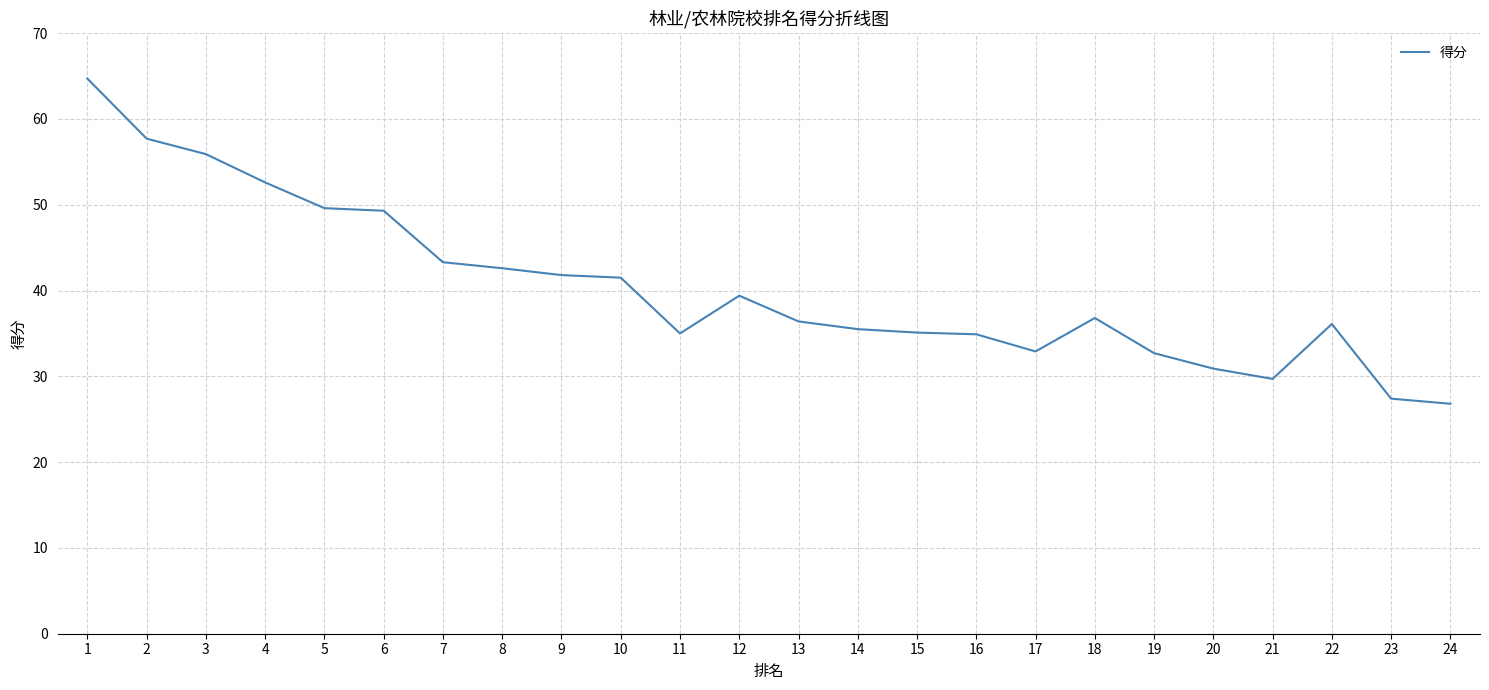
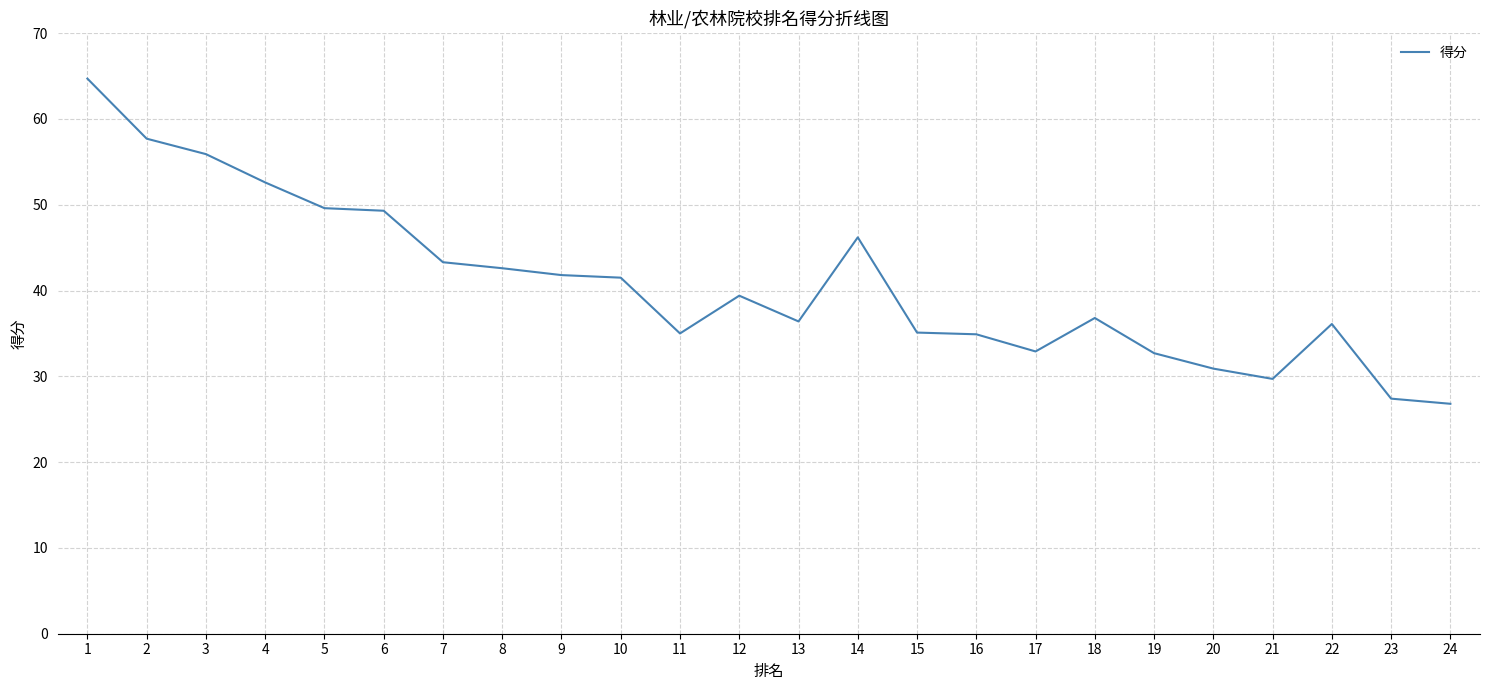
  {
    "1": 65,
    "2": 58,
    "3": 56,
    "4": 53,
    "5": 50,
    "6": 49,
    "7": 43,
    "8": 43,
    "9": 42,
    "10": 42,
    "11": 35,
    "12": 39,
    "13": 36,
-   "14": 36,
+   "14": 46,
    "15": 35,
    "16": 35,
    "17": 33,
    "18": 37,
    "19": 33,
    "20": 31,
    "21": 30,
    "22": 36,
    "23": 27,
    "24": 27
  }
